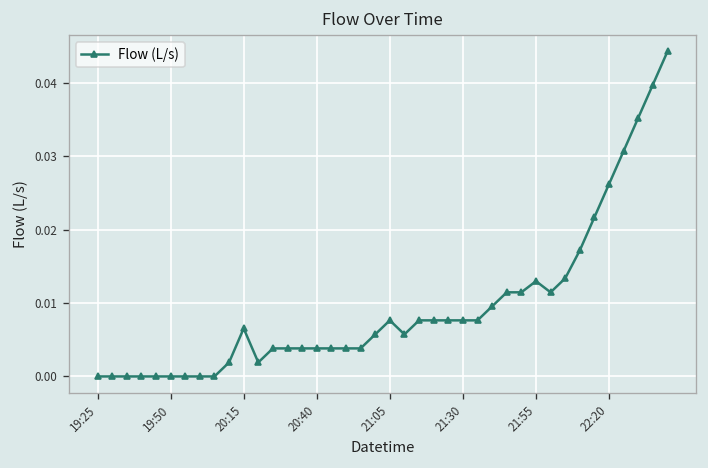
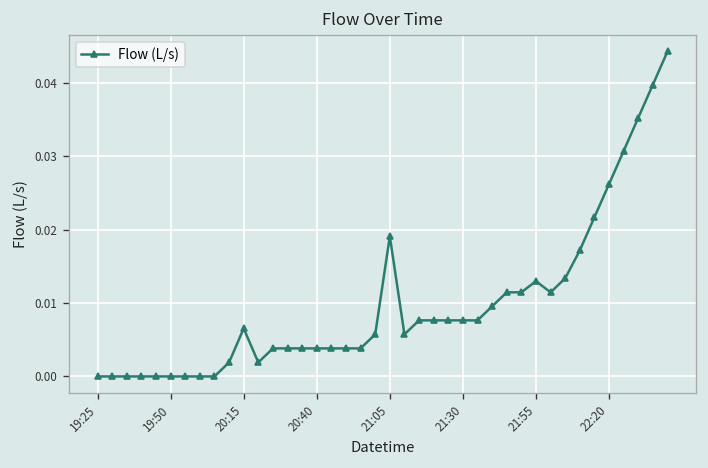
  {
    "19:25": 0.000,
    "19:50": 0.000,
    "20:15": 0.007,
    "20:40": 0.004,
-   "21:05": 0.008,
+   "21:05": 0.019,
    "21:30": 0.008,
    "21:55": 0.013,
    "22:20": 0.026
  }
